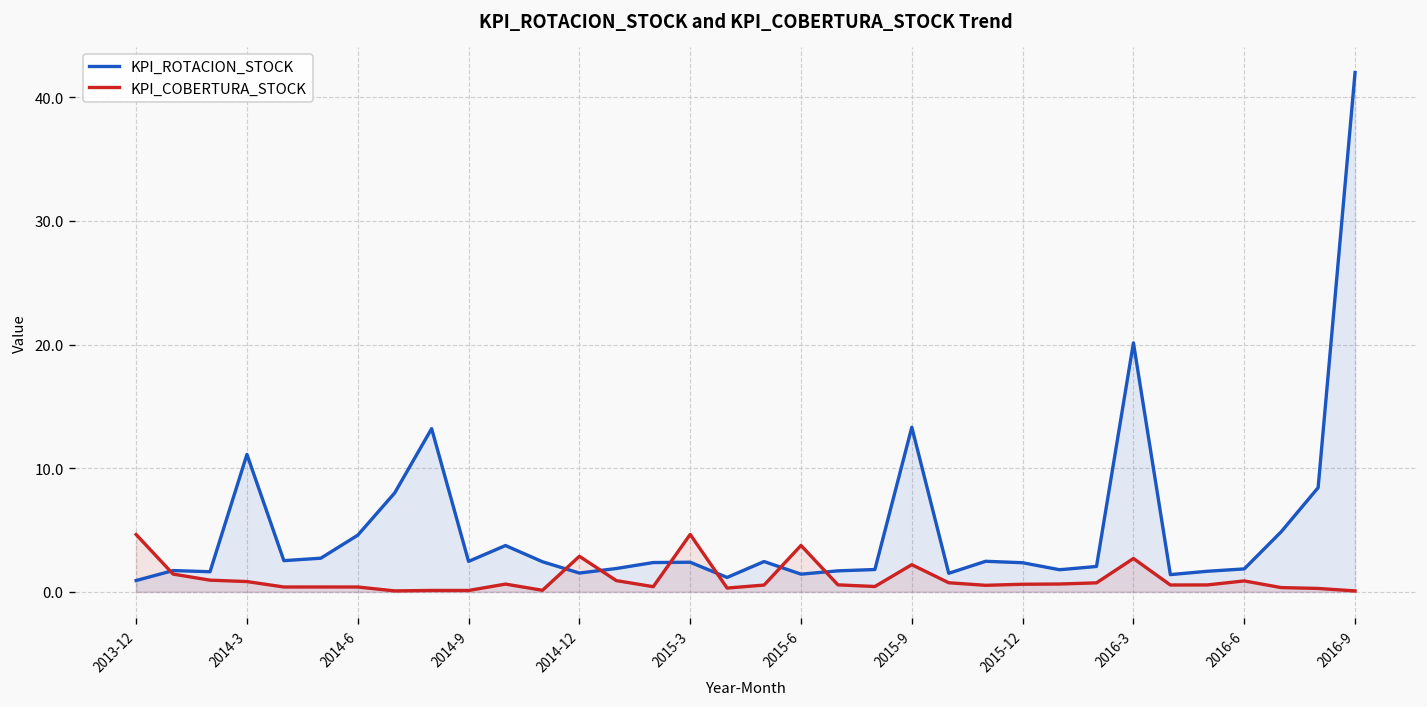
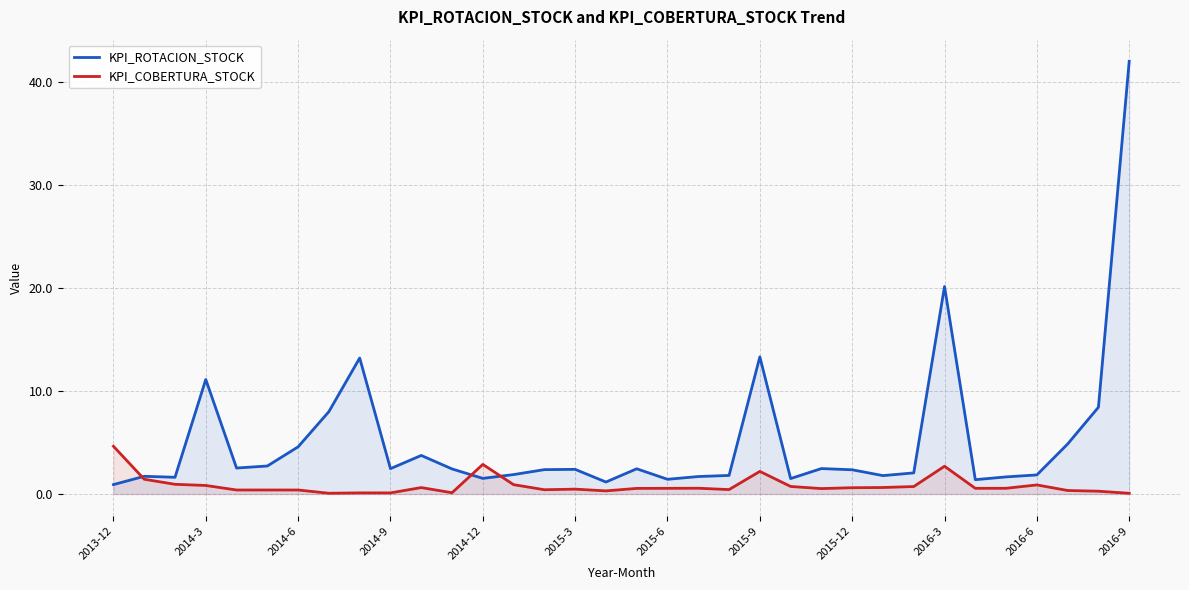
  {
    "KPI_ROTACION_STOCK": {
      "2013-12": 0.9,
      "2014-3": 11.1,
      "2014-6": 4.6,
      "2014-9": 2.5,
      "2014-12": 1.5,
      "2015-3": 2.4,
      "2015-6": 1.4,
      "2015-9": 13.3,
      "2015-12": 2.4,
      "2016-3": 20.1,
      "2016-6": 1.9,
      "2016-9": 42.0
    },
    "KPI_COBERTURA_STOCK": {
      "2013-12": 4.6,
      "2014-3": 0.8,
      "2014-6": 0.4,
      "2014-9": 0.1,
      "2014-12": 2.9,
-     "2015-3": 4.6,
-     "2015-6": 3.8,
+     "2015-3": 0.5,
+     "2015-6": 0.6,
      "2015-9": 2.2,
      "2015-12": 0.6,
      "2016-3": 2.7,
      "2016-6": 0.9,
      "2016-9": 0.1
    }
  }
